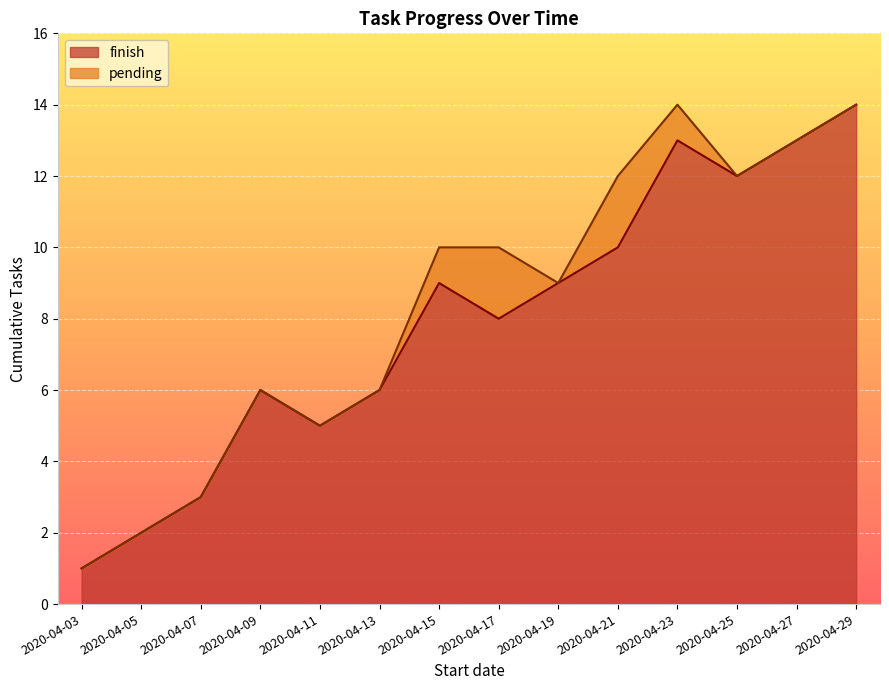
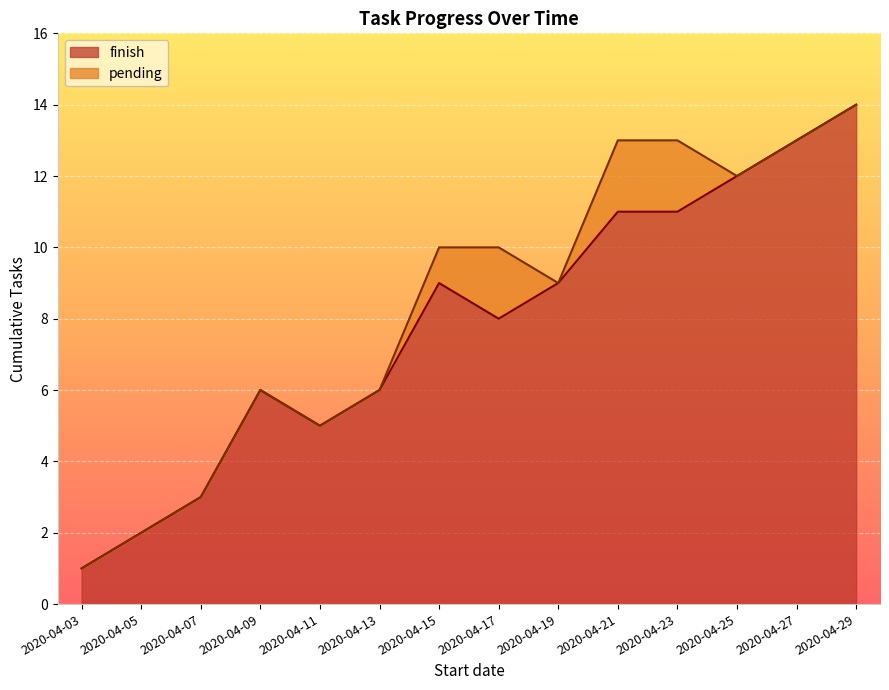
  {
    "finish": {
      "2020-04-15": 9,
      "2020-04-17": 8,
-     "2020-04-21": 10,
-     "2020-04-23": 13
+     "2020-04-21": 11,
+     "2020-04-23": 11
    },
    "pending": {
      "2020-04-15": 10,
      "2020-04-17": 10,
-     "2020-04-23": 1
+     "2020-04-23": 2
    }
  }
